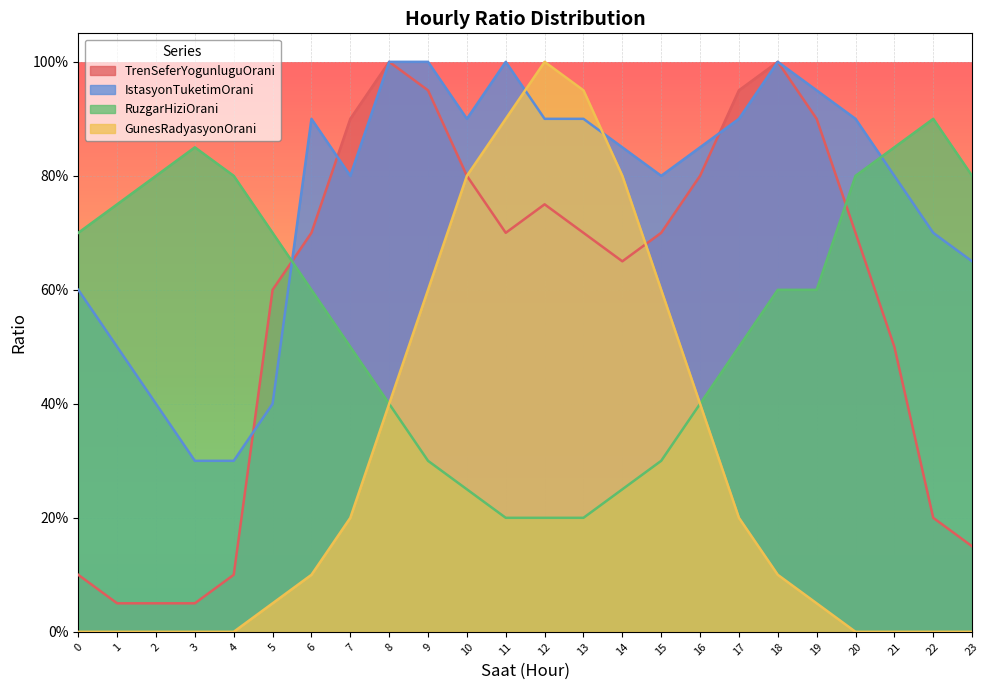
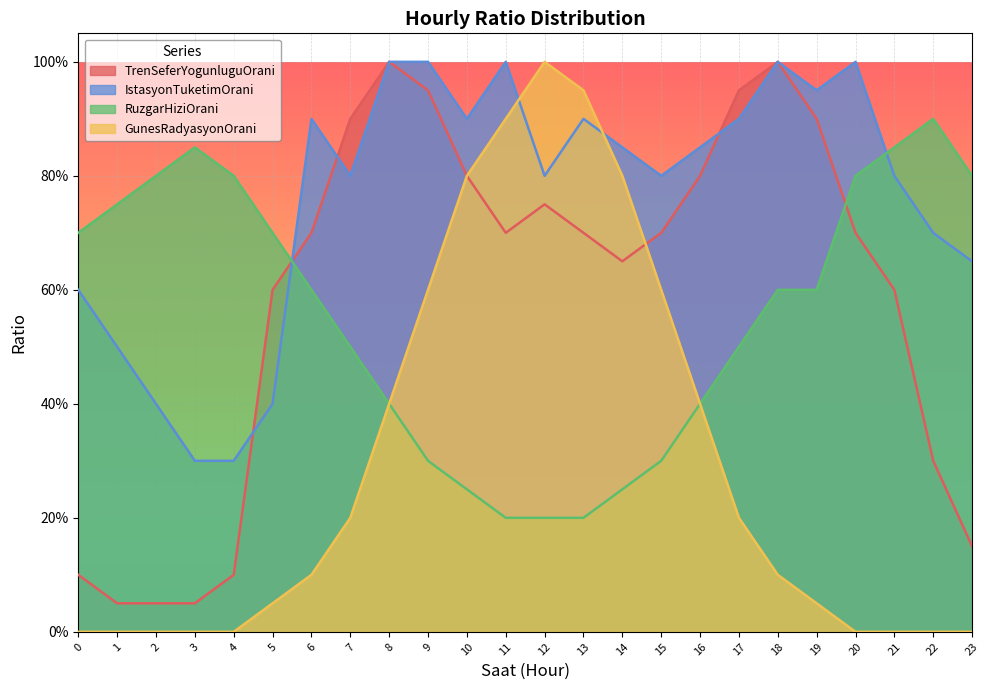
  {
    "TrenSeferYogunluguOrani": {
      "0": "10%",
      "1": "5%",
      "2": "5%",
      "3": "5%",
      "4": "10%",
      "5": "60%",
      "6": "70%",
      "7": "90%",
      "9": "95%",
      "11": "70%",
      "12": "75%",
      "13": "70%",
      "14": "65%",
      "15": "70%",
      "16": "80%",
      "17": "95%",
      "19": "90%",
      "20": "70%",
-     "21": "50%",
-     "22": "20%",
+     "21": "60%",
+     "22": "30%",
      "23": "15%"
    },
    "IstasyonTuketimOrani": {
      "0": "60%",
      "1": "50%",
      "2": "40%",
      "3": "30%",
      "4": "30%",
      "5": "40%",
      "6": "90%",
      "7": "80%",
      "9": "100%",
      "10": "90%",
      "11": "100%",
-     "12": "90%",
+     "12": "80%",
      "13": "90%",
      "14": "85%",
      "15": "80%",
      "16": "85%",
      "17": "90%",
      "19": "95%",
-     "20": "90%",
+     "20": "100%",
      "21": "80%",
      "22": "70%",
      "23": "65%"
    },
    "RuzgarHiziOrani": {
      "0": "70%",
      "1": "75%",
      "2": "80%",
      "3": "85%",
      "4": "80%",
      "5": "70%",
      "6": "60%",
      "7": "50%",
      "9": "30%",
      "10": "25%",
      "11": "20%",
      "12": "20%",
      "13": "20%",
      "14": "25%",
      "15": "30%",
      "17": "50%",
      "18": "60%",
      "19": "60%",
      "20": "80%",
      "21": "85%",
      "22": "90%",
      "23": "80%"
    },
    "GunesRadyasyonOrani": {
      "0": "0%",
      "1": "0%",
      "2": "0%",
      "3": "0%",
      "4": "0%",
      "5": "5%",
      "6": "10%",
      "7": "20%",
      "9": "60%",
      "11": "90%",
      "12": "100%",
      "13": "95%",
      "14": "80%",
      "15": "60%",
      "17": "20%",
      "18": "10%",
      "19": "5%",
      "20": "0%",
      "21": "0%",
      "22": "0%",
      "23": "0%"
    }
  }
